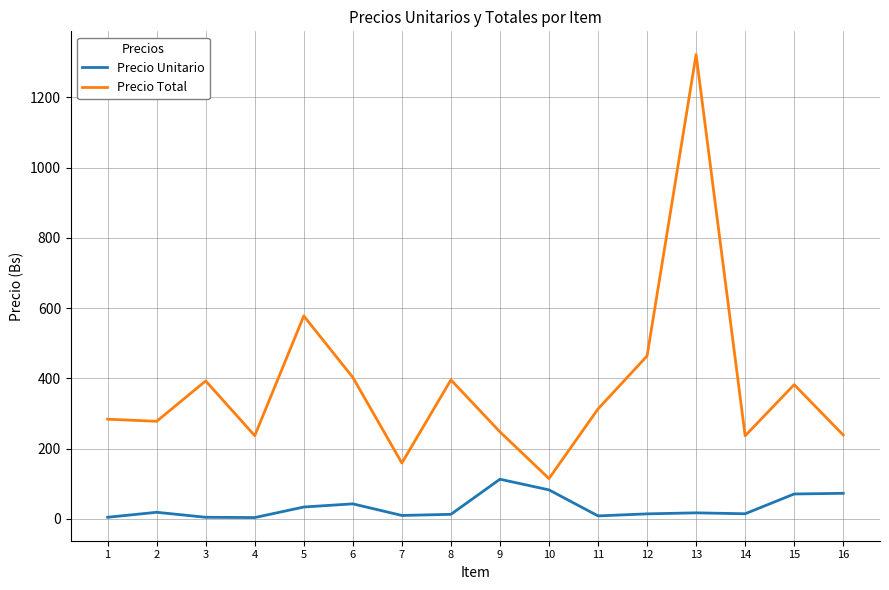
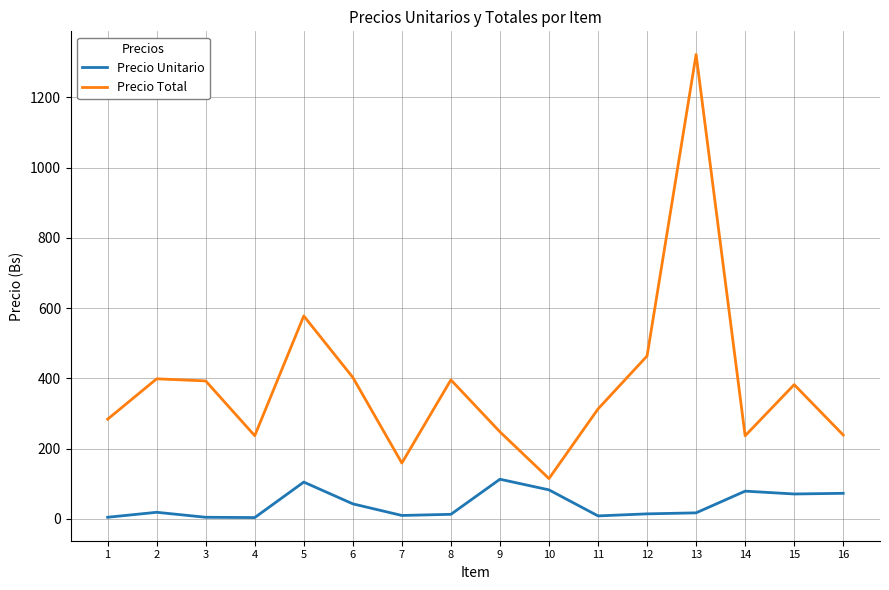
  {
    "Precio Unitario": {
      "1": 0,
      "2": 20,
      "3": 0,
      "4": 0,
-     "5": 30,
+     "5": 110,
      "6": 40,
      "7": 10,
      "8": 10,
      "9": 110,
      "10": 80,
      "11": 10,
      "12": 10,
      "13": 20,
-     "14": 10,
+     "14": 80,
      "15": 70,
      "16": 70
    },
    "Precio Total": {
      "1": 280,
-     "2": 280,
+     "2": 400,
      "3": 390,
      "4": 240,
      "5": 580,
      "6": 400,
      "7": 160,
      "8": 400,
      "9": 250,
      "10": 120,
      "11": 310,
      "12": 460,
      "13": 1320,
      "14": 240,
      "15": 380,
      "16": 240
    }
  }
